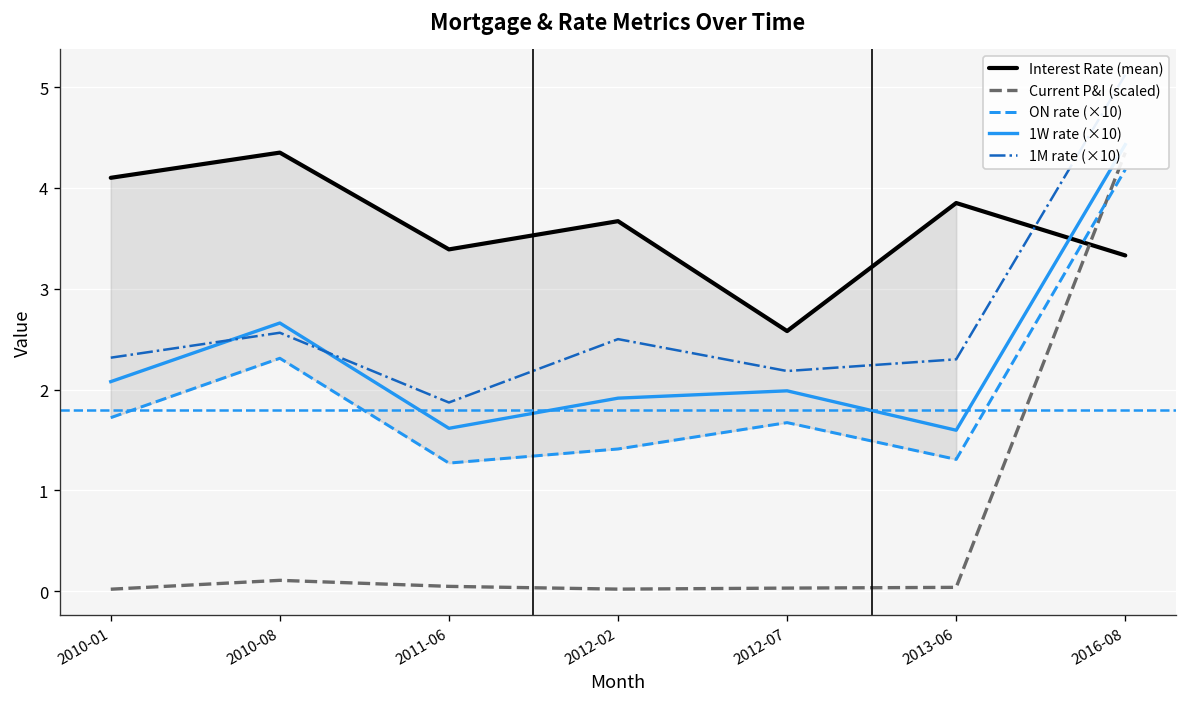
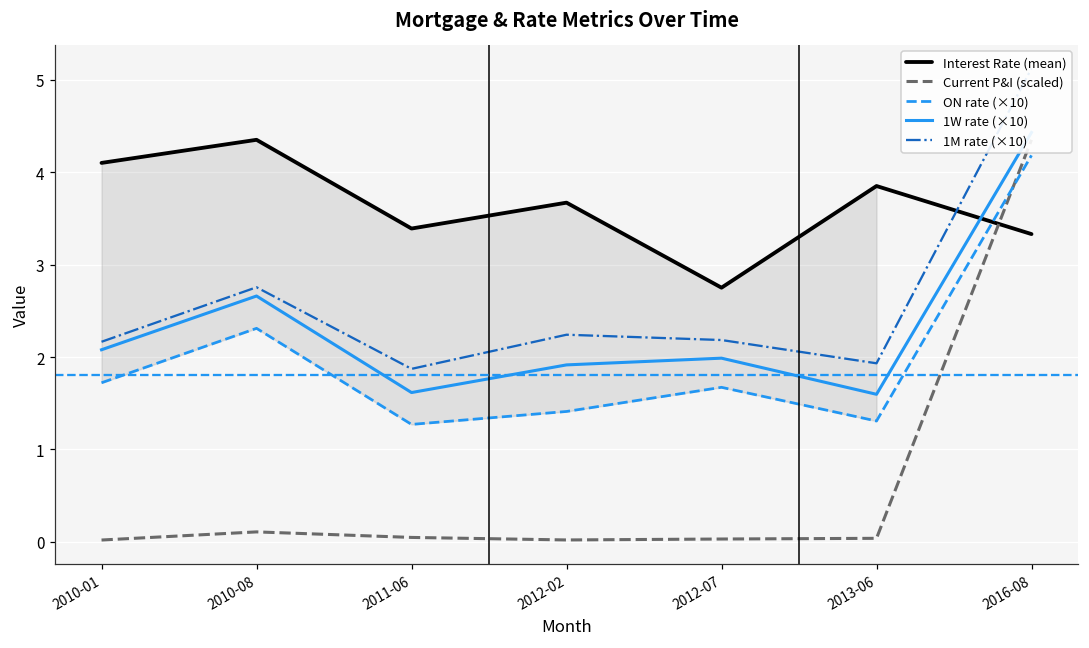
  {
    "Interest Rate (mean)": {
-     "2012-07": 2.6,
+     "2012-07": 2.8,
      "2016-08": 3.3
    },
    "1M rate (×10)": {
-     "2010-01": 2.3,
-     "2010-08": 2.6,
+     "2010-01": 2.2,
+     "2010-08": 2.8,
      "2011-06": 1.9,
-     "2012-02": 2.5,
+     "2012-02": 2.2,
      "2012-07": 2.2,
-     "2013-06": 2.3
+     "2013-06": 1.9
    }
  }
